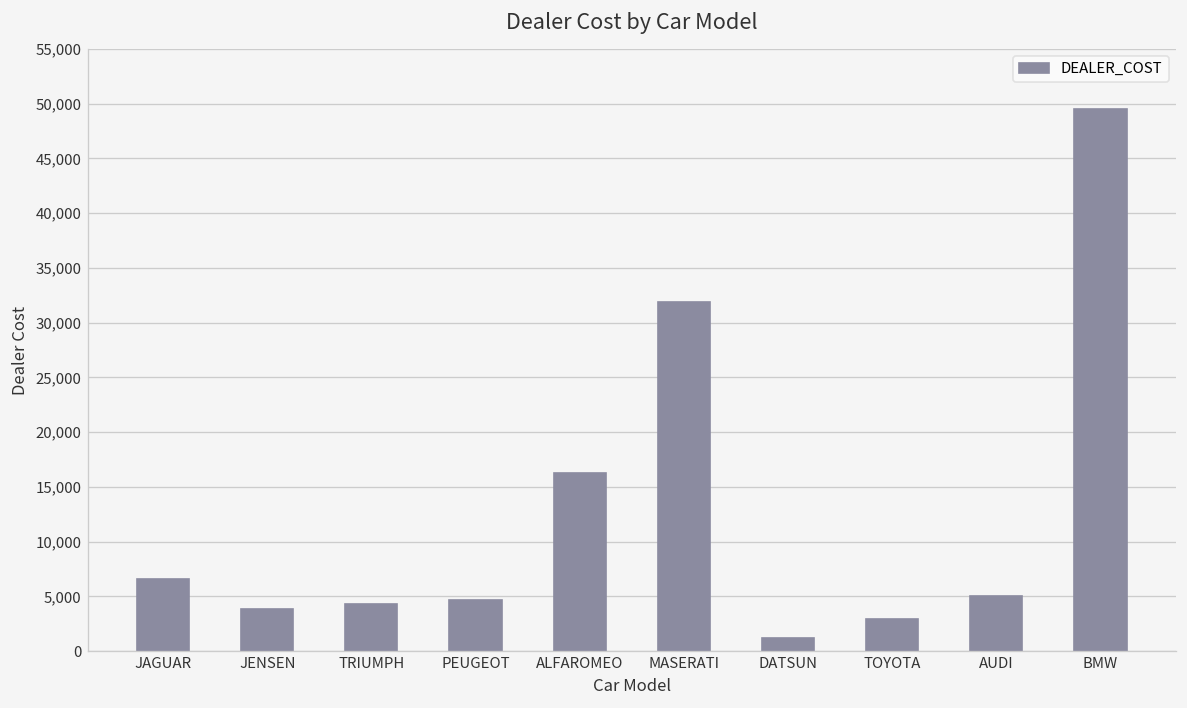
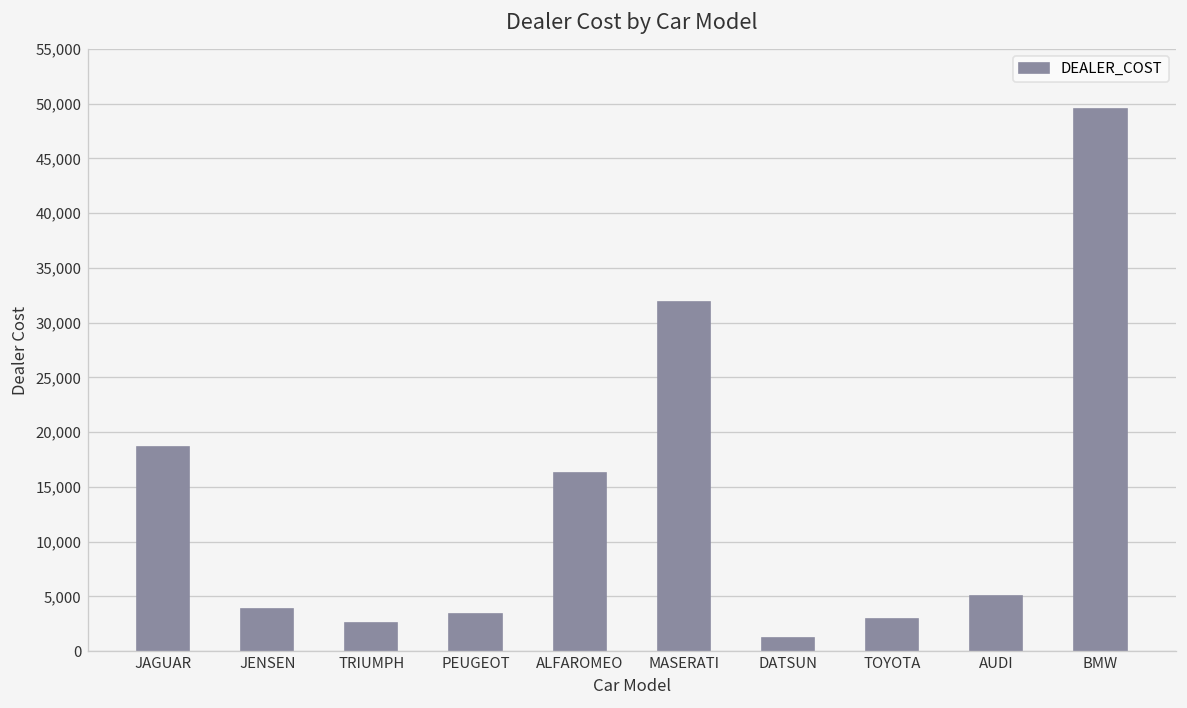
  {
-   "JAGUAR": "7,000",
+   "JAGUAR": "19,000",
    "JENSEN": "4,000",
-   "TRIUMPH": "4,000",
-   "PEUGEOT": "5,000",
+   "TRIUMPH": "3,000",
+   "PEUGEOT": "3,000",
    "ALFAROMEO": "16,000",
    "MASERATI": "32,000",
    "DATSUN": "1,000",
    "TOYOTA": "3,000",
    "AUDI": "5,000",
    "BMW": "50,000"
  }
